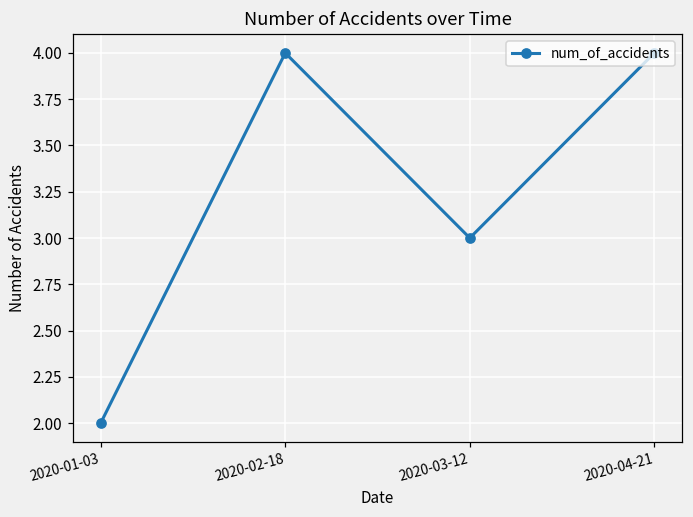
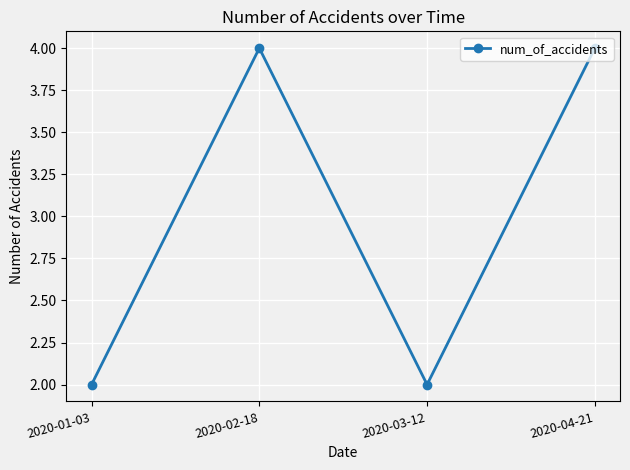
  {
    "2020-01-03": 2,
    "2020-02-18": 4,
-   "2020-03-12": 3
+   "2020-03-12": 2
  }
